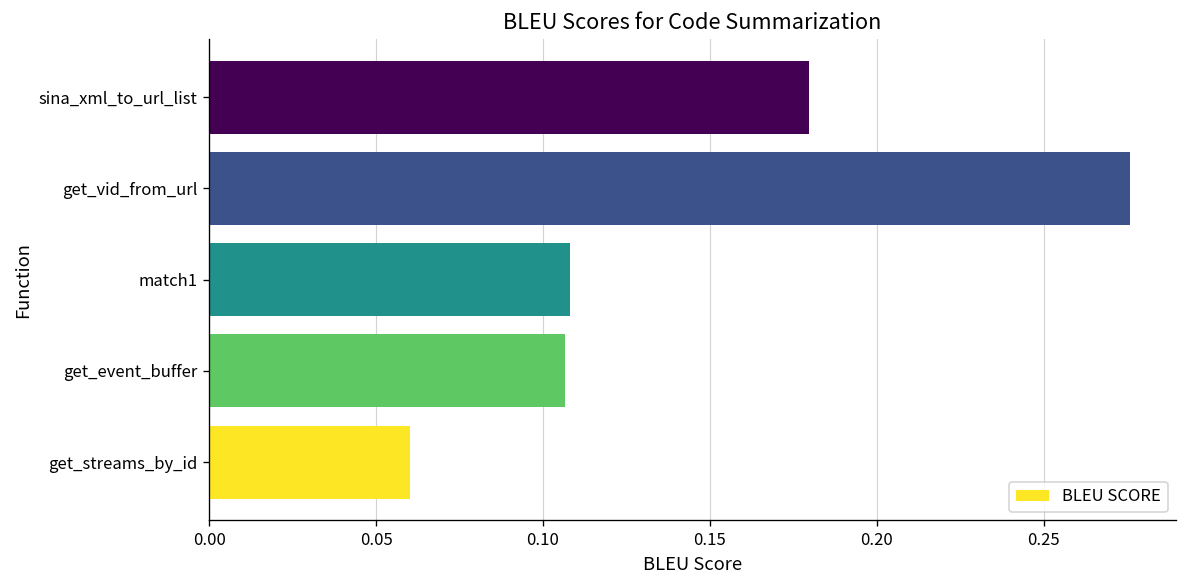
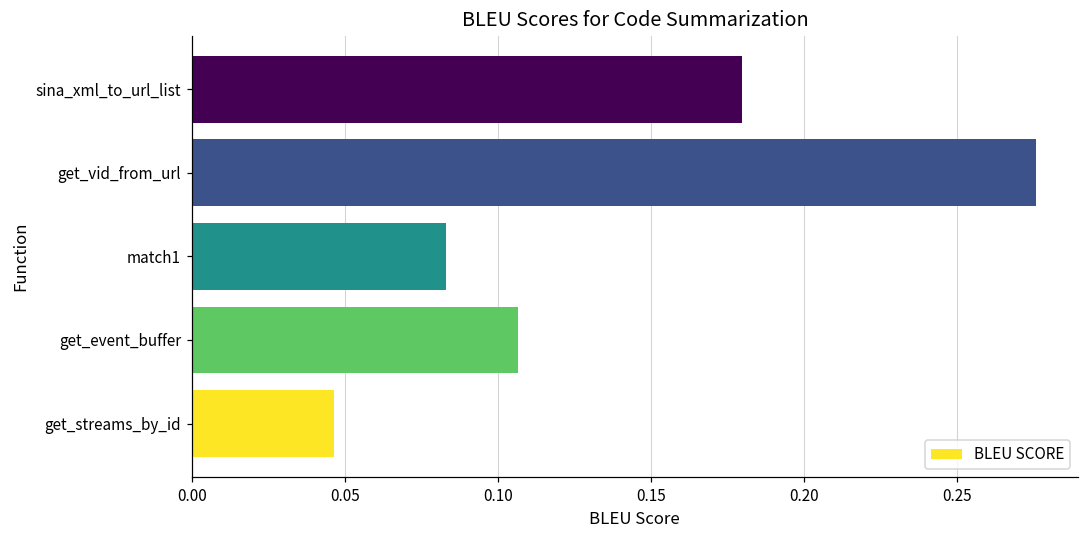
  {
    "sina_xml_to_url_list": 0.180,
    "get_vid_from_url": 0.276,
-   "match1": 0.108,
+   "match1": 0.083,
    "get_event_buffer": 0.107,
-   "get_streams_by_id": 0.060
+   "get_streams_by_id": 0.046
  }
